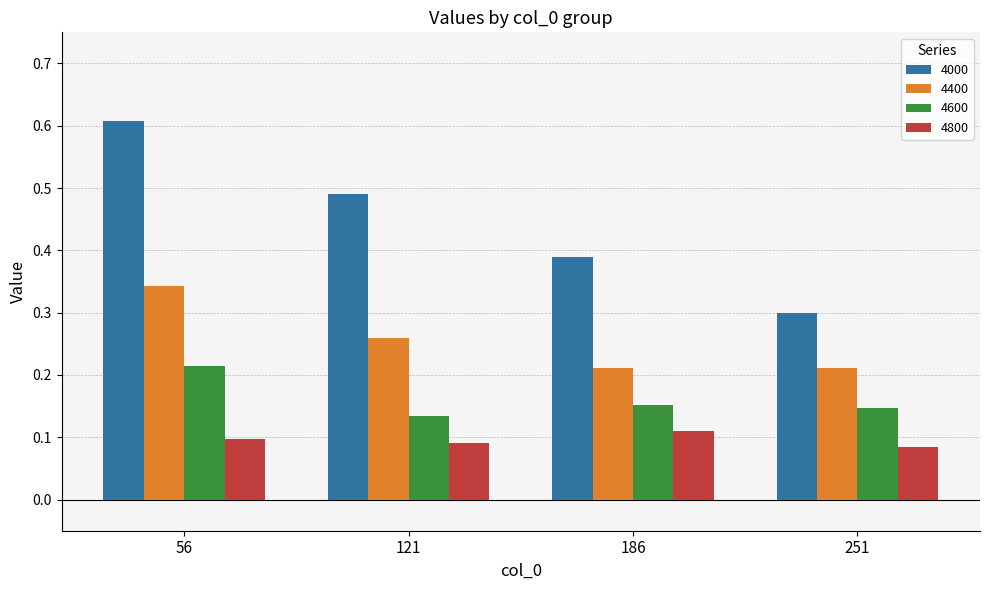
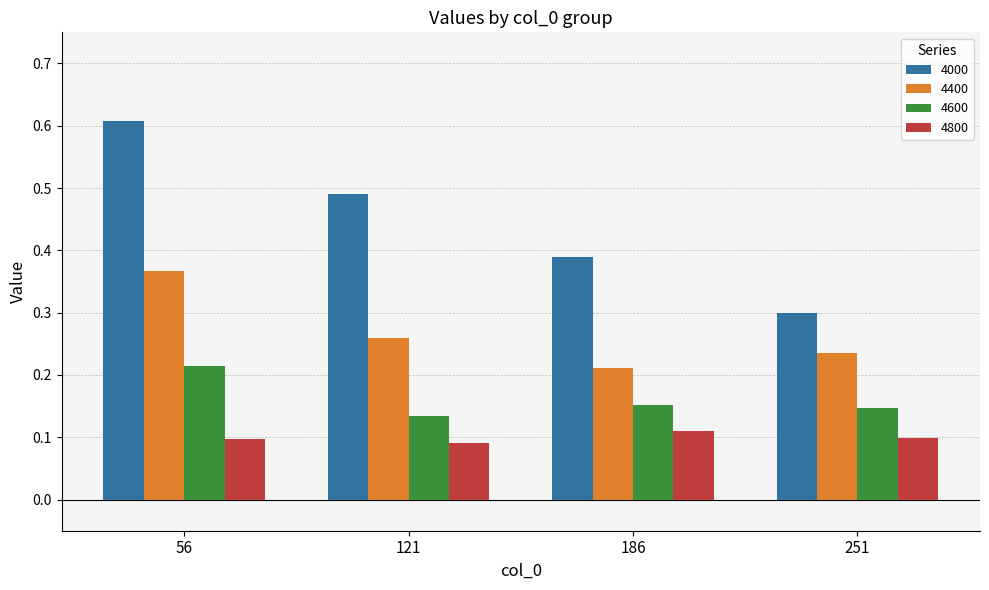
  {
    "4000": {
      "56": 0.61,
      "121": 0.49,
      "186": 0.39,
      "251": 0.30
    },
    "4400": {
-     "56": 0.34,
+     "56": 0.37,
      "121": 0.26,
      "186": 0.21,
-     "251": 0.21
+     "251": 0.23
    },
    "4600": {
      "56": 0.22,
      "121": 0.13,
      "186": 0.15,
      "251": 0.15
    },
    "4800": {
      "56": 0.10,
      "121": 0.09,
      "186": 0.11,
-     "251": 0.08
+     "251": 0.10
    }
  }
